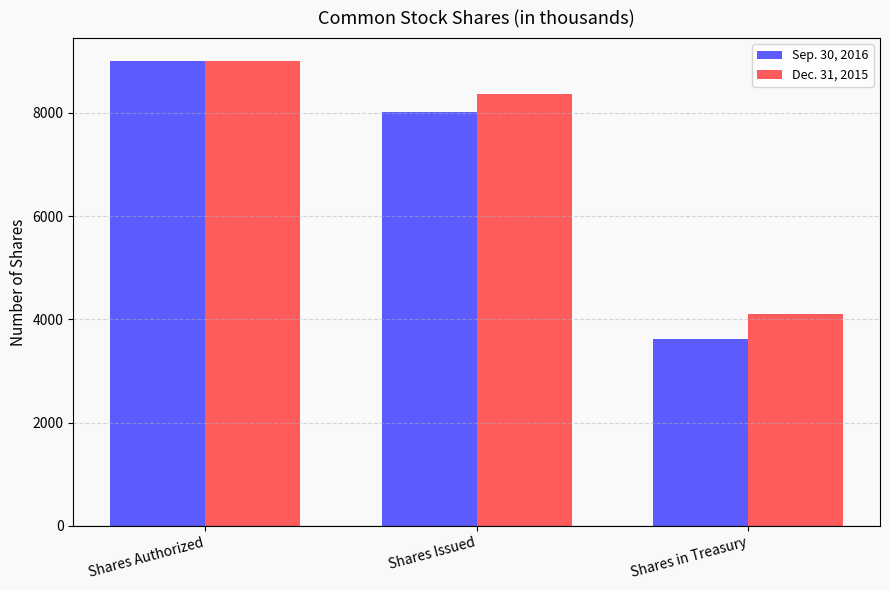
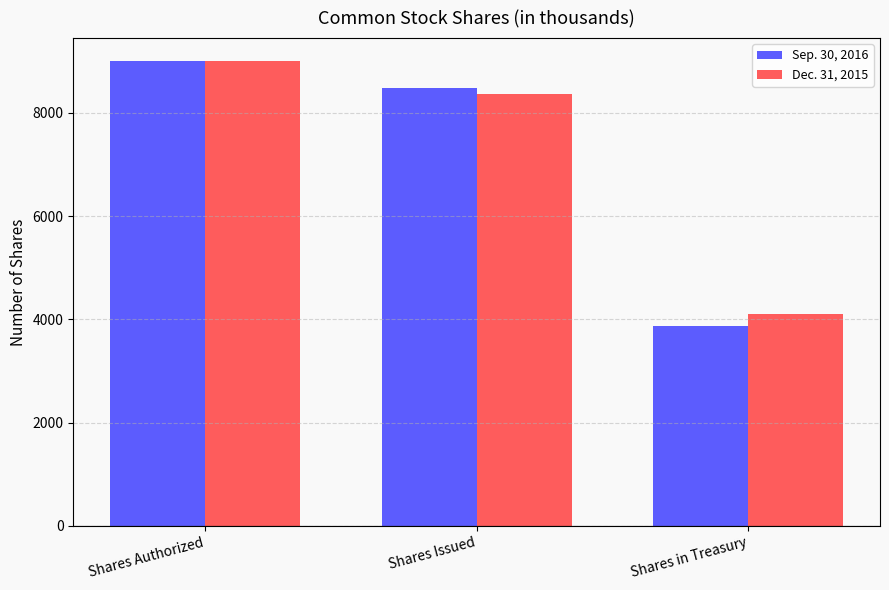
  {
    "Sep. 30, 2016": {
      "Shares Authorized": 9000,
-     "Shares Issued": 8000,
-     "Shares in Treasury": 3600
+     "Shares Issued": 8500,
+     "Shares in Treasury": 3900
    },
    "Dec. 31, 2015": {
      "Shares Authorized": 9000,
      "Shares Issued": 8400,
      "Shares in Treasury": 4100
    }
  }
